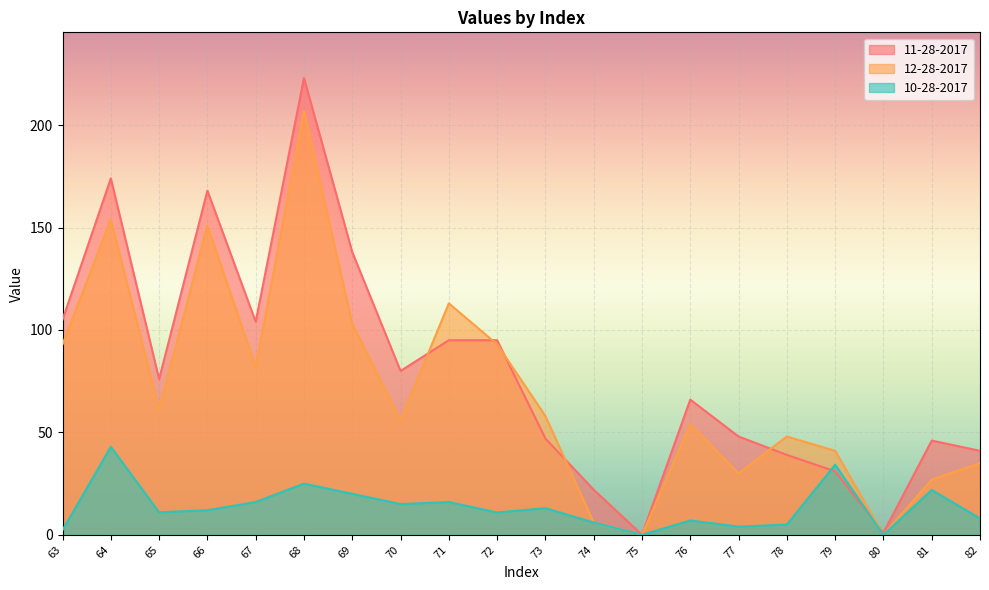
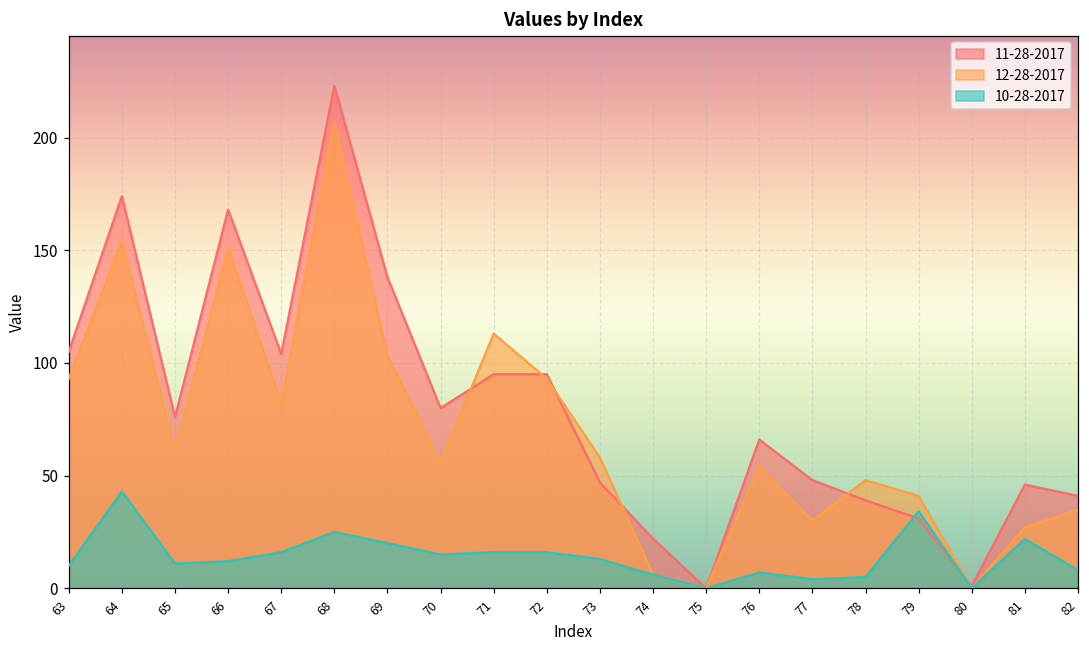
  {
    "10-28-2017": {
-     "63": 2,
+     "63": 10,
      "64": 43,
      "65": 11,
      "66": 12,
      "67": 16,
      "68": 25,
      "69": 20,
      "70": 15,
      "71": 16,
-     "72": 11,
+     "72": 16,
      "73": 13,
      "76": 7,
      "77": 4,
      "78": 5,
      "79": 34,
      "81": 22,
      "82": 8
    }
  }
